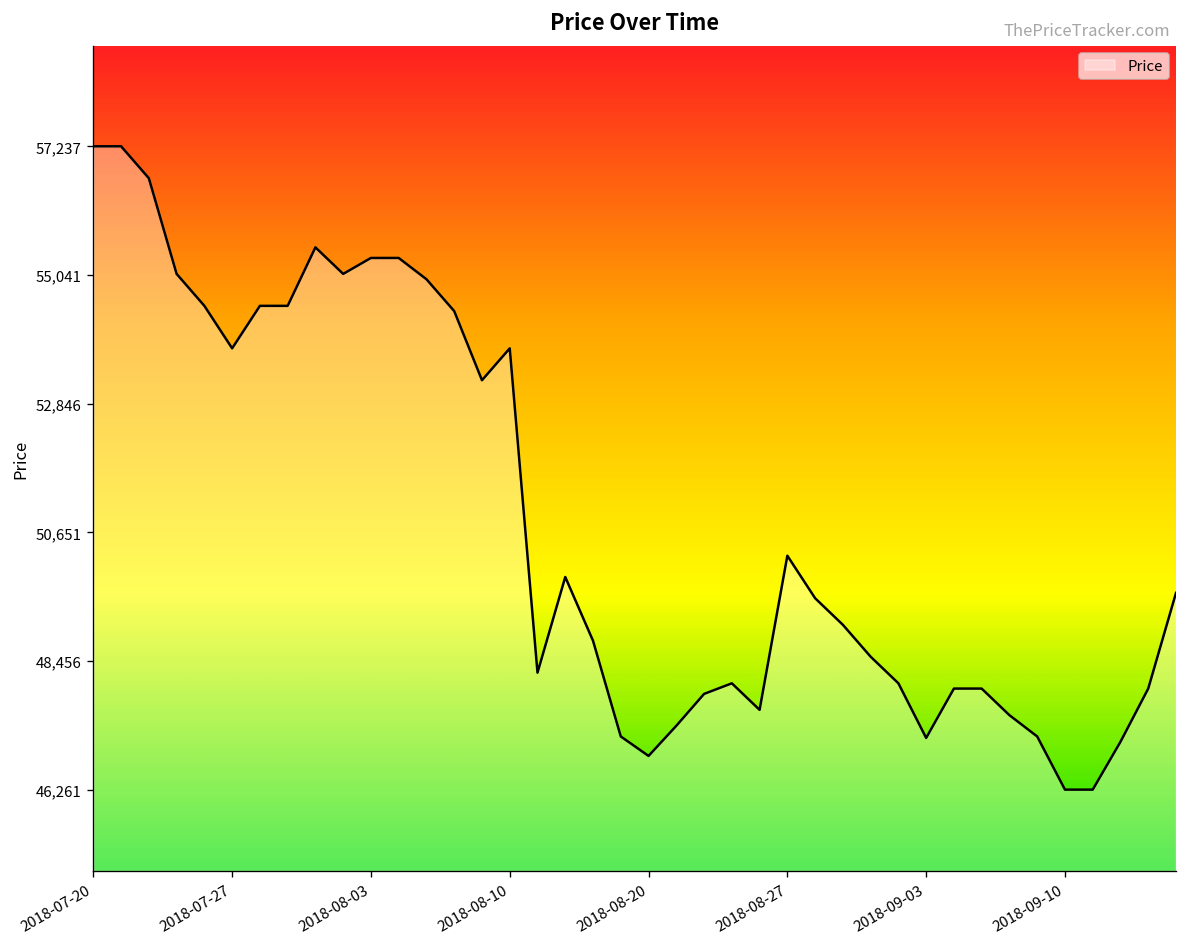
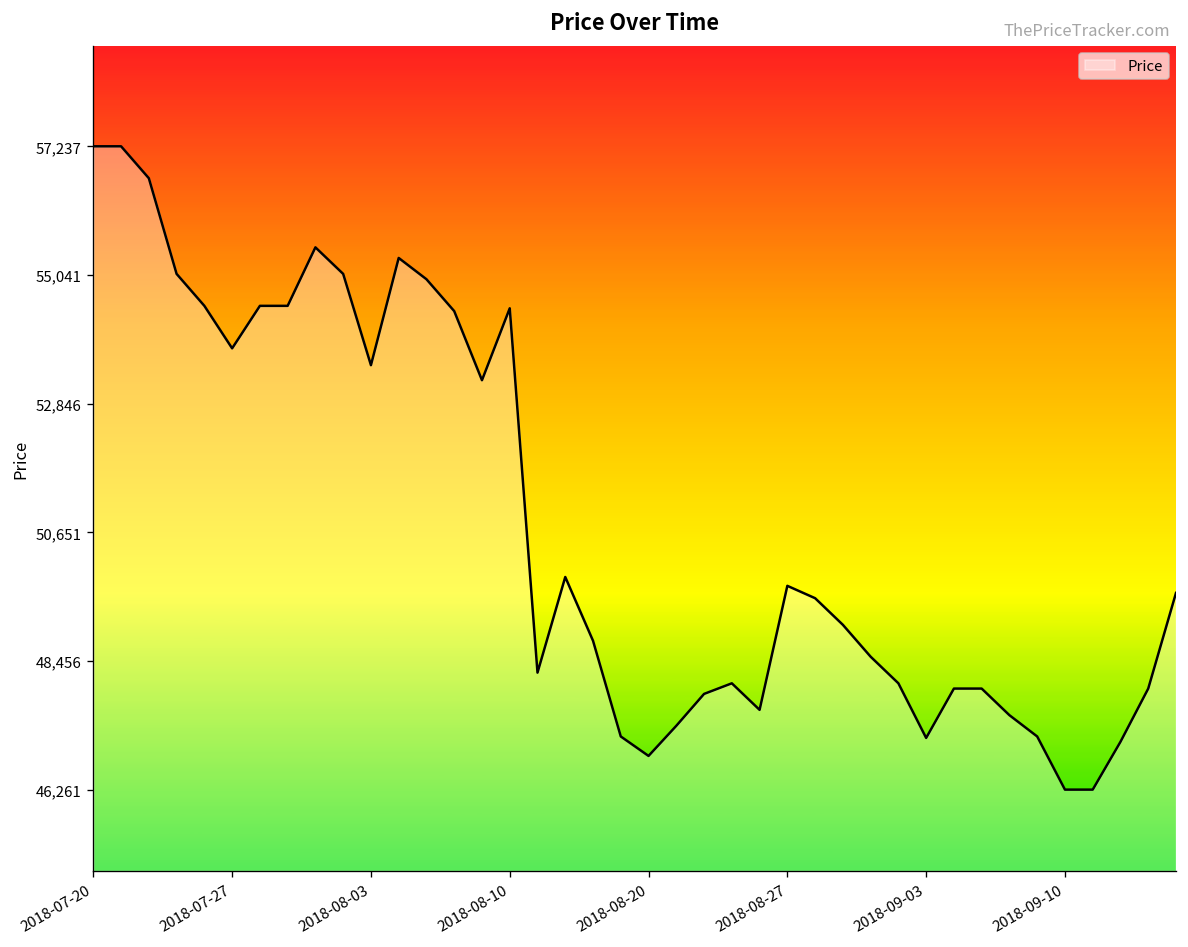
  {
    "2018-07-20": "57,200",
    "2018-07-27": "53,800",
-   "2018-08-03": "55,300",
-   "2018-08-10": "53,800",
+   "2018-08-03": "53,500",
+   "2018-08-10": "54,500",
    "2018-08-20": "46,800",
-   "2018-08-27": "50,300",
+   "2018-08-27": "49,700",
    "2018-09-03": "47,100",
    "2018-09-10": "46,300"
  }
